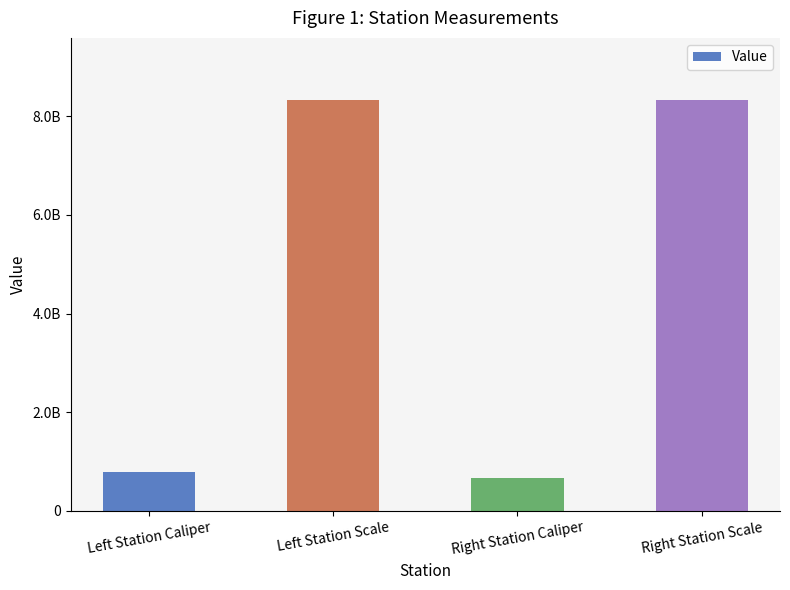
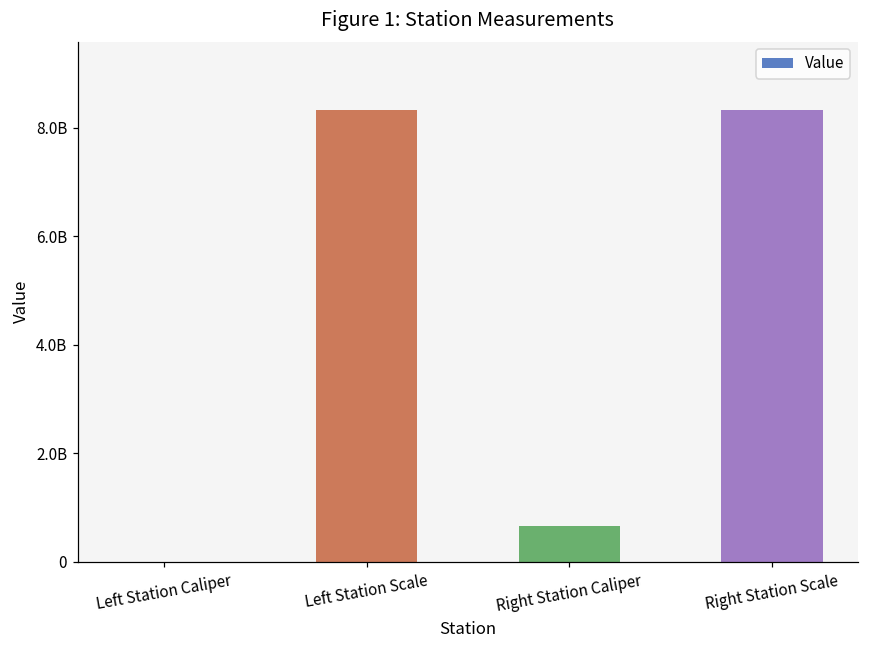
  {
-   "Left Station Caliper": 800000000,
+   "Left Station Caliper": 0,
    "Left Station Scale": 8300000000,
    "Right Station Caliper": 700000000,
    "Right Station Scale": 8300000000
  }
